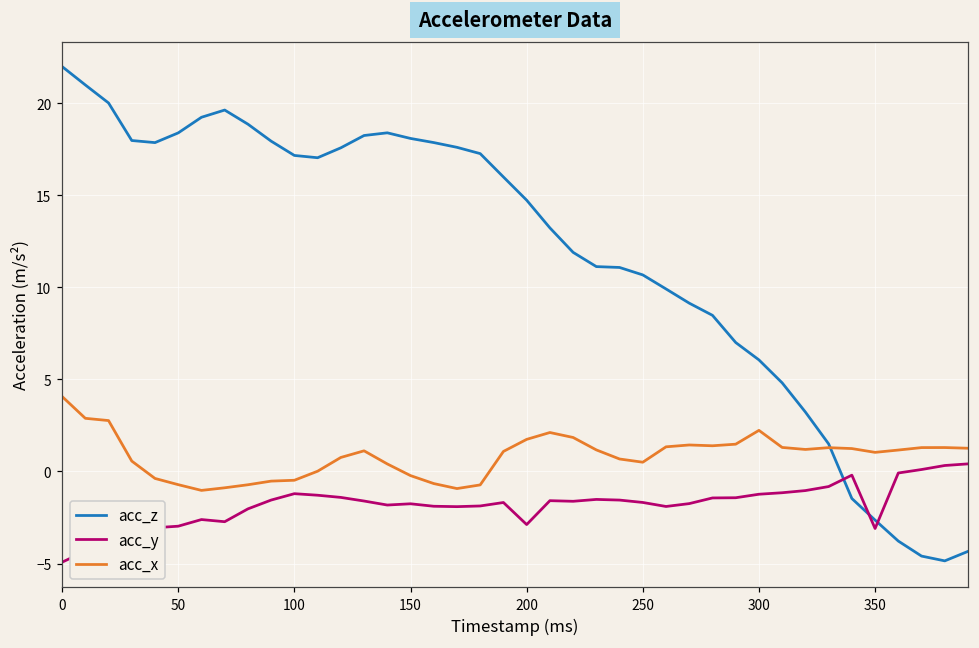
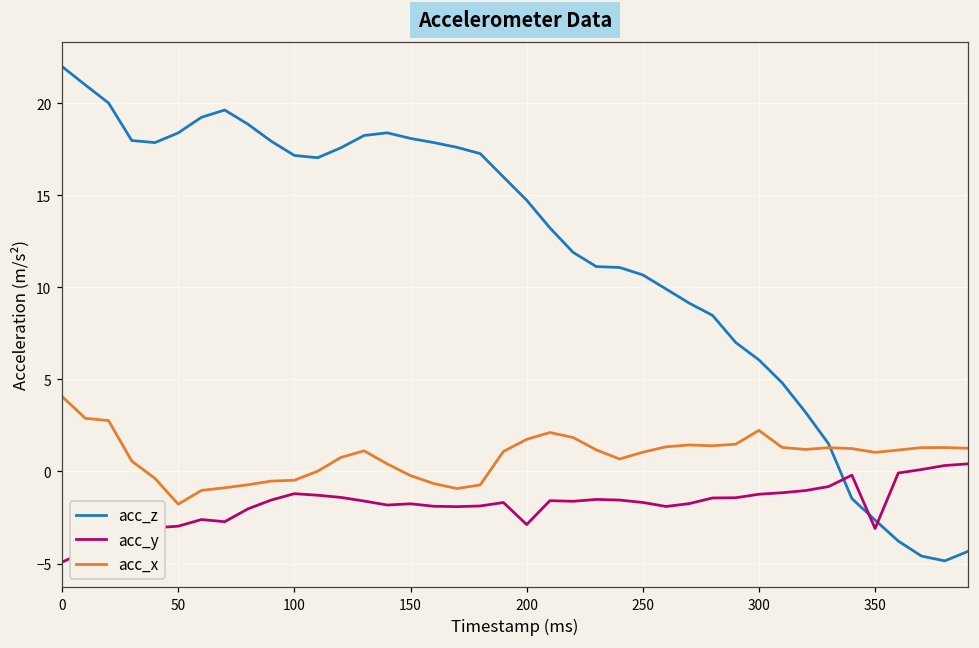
  {
    "acc_z": {
      "0": 22.0,
      "50": 18.4,
      "100": 17.2,
      "150": 18.1,
      "200": 14.7,
      "250": 10.7,
      "300": 6.1,
      "350": -2.6
    },
    "acc_y": {
      "0": -4.9,
      "50": -3.0,
      "100": -1.2,
      "150": -1.8,
      "200": -2.9,
      "250": -1.7,
      "300": -1.2,
      "350": -3.1
    },
    "acc_x": {
      "0": 4.1,
-     "50": -0.7,
+     "50": -1.8,
      "100": -0.5,
      "150": -0.2,
      "200": 1.7,
-     "250": 0.5,
+     "250": 1.0,
      "300": 2.2,
      "350": 1.0
    }
  }
